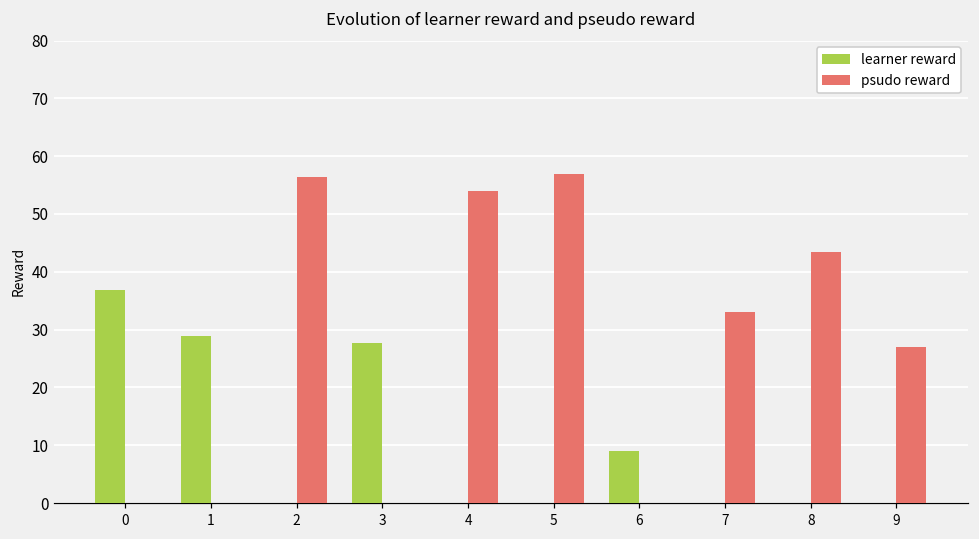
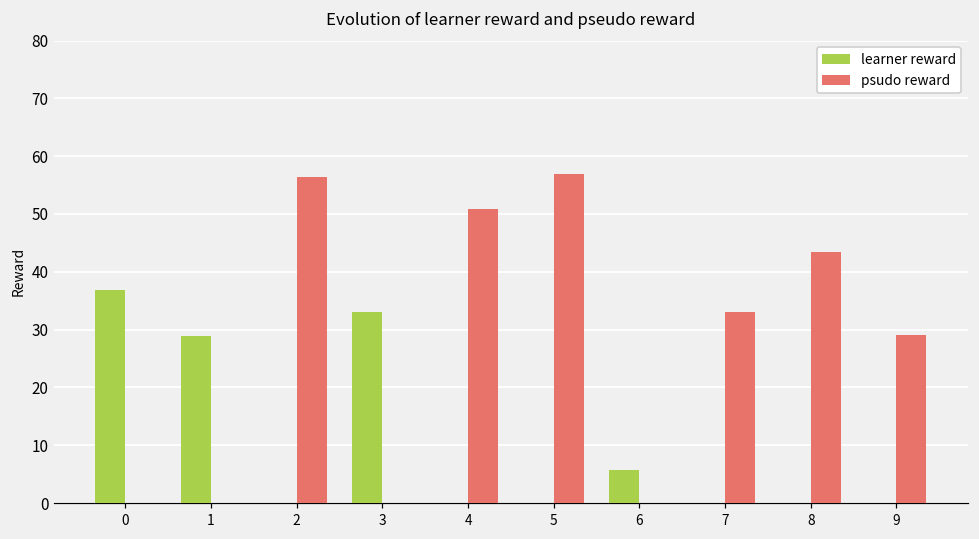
  {
    "learner reward": {
      "0": 37,
      "1": 29,
      "2": 0,
-     "3": 28,
+     "3": 33,
      "4": 0,
      "5": 0,
-     "6": 9,
+     "6": 6,
      "7": 0,
      "8": 0,
      "9": 0
    },
    "psudo reward": {
      "0": 0,
      "1": 0,
      "2": 56,
      "3": 0,
-     "4": 54,
+     "4": 51,
      "5": 57,
      "6": 0,
      "7": 33,
      "8": 44,
-     "9": 27
+     "9": 29
    }
  }
